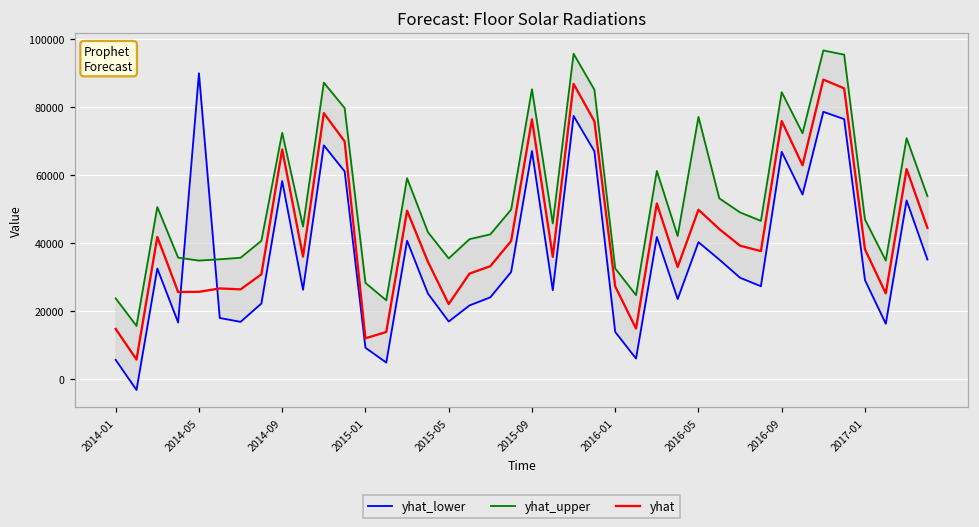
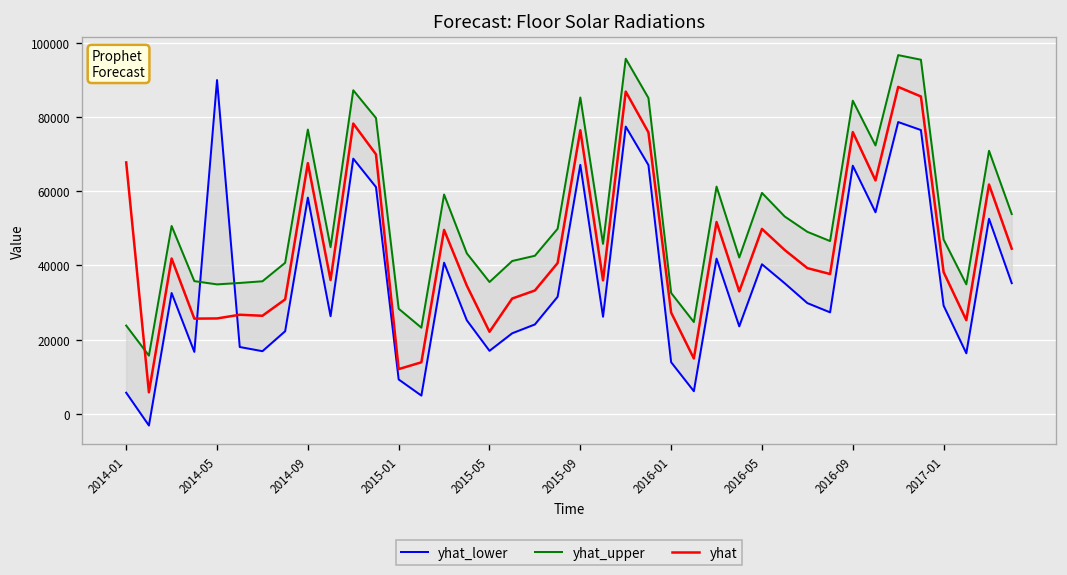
  {
    "yhat_lower": {
      "2014-01": 6000,
      "2014-09": 58000,
      "2015-01": 9000,
      "2015-05": 17000,
      "2015-09": 67000,
      "2016-01": 14000,
      "2016-05": 40000,
      "2016-09": 67000,
      "2017-01": 29000
    },
    "yhat_upper": {
      "2014-05": 35000,
-     "2014-09": 73000,
-     "2016-05": 77000
+     "2014-09": 77000,
+     "2016-05": 60000
    },
    "yhat": {
-     "2014-01": 15000,
+     "2014-01": 68000,
      "2014-05": 26000,
      "2014-09": 68000,
      "2015-01": 12000,
      "2015-05": 22000,
      "2015-09": 76000,
      "2016-01": 27000,
      "2016-05": 50000,
      "2016-09": 76000,
      "2017-01": 38000
    }
  }
